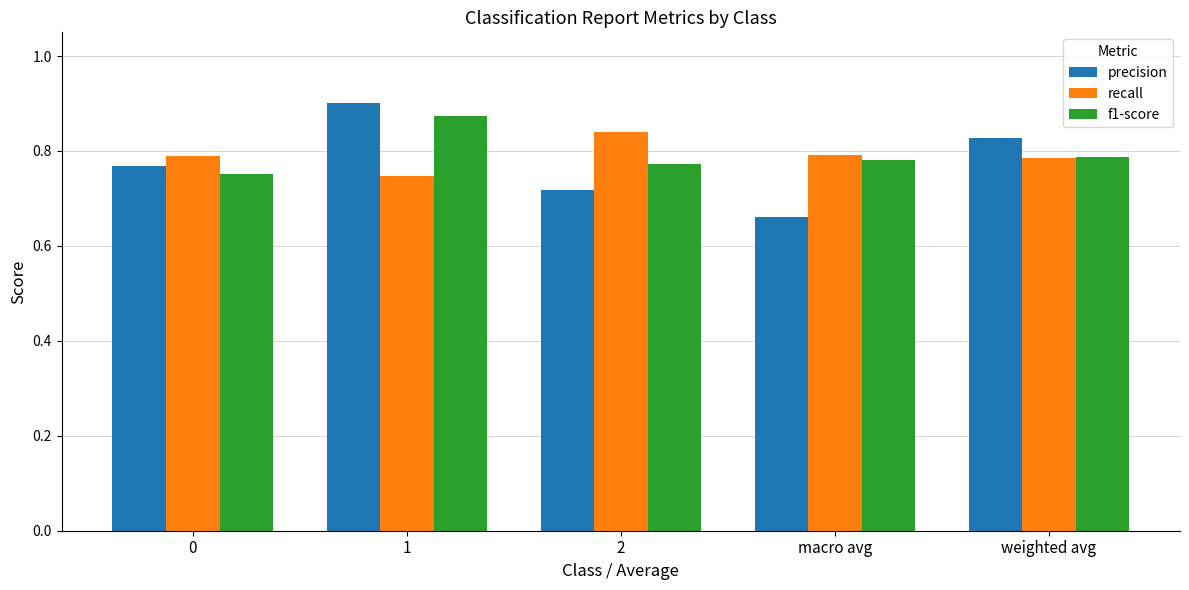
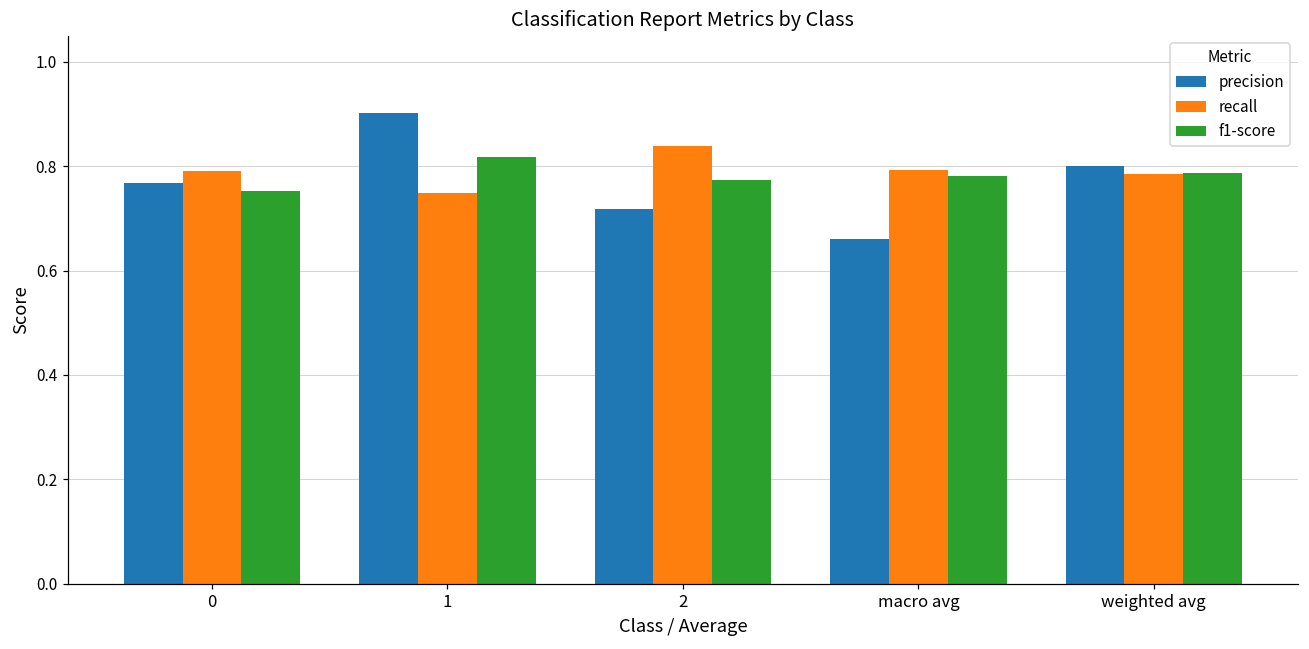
  {
    "precision": {
      "0": 0.77,
      "1": 0.90,
      "2": 0.72,
      "macro avg": 0.66,
-     "weighted avg": 0.83
+     "weighted avg": 0.80
    },
    "recall": {
      "0": 0.79,
      "1": 0.75,
      "2": 0.84,
      "macro avg": 0.79,
      "weighted avg": 0.79
    },
    "f1-score": {
      "0": 0.75,
-     "1": 0.87,
+     "1": 0.82,
      "2": 0.77,
      "macro avg": 0.78,
      "weighted avg": 0.79
    }
  }
